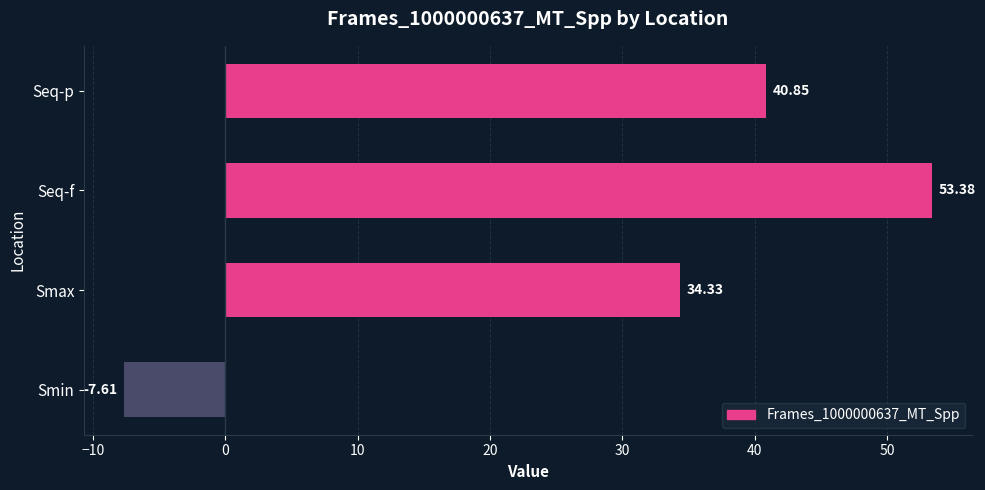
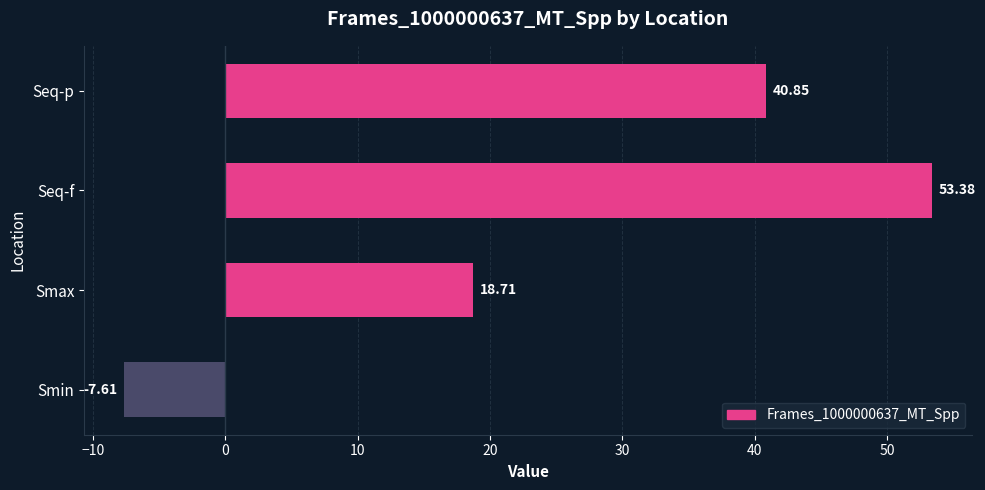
  {
    "Seq-p": 40.85,
    "Seq-f": 53.38,
-   "Smax": 34.33,
+   "Smax": 18.71,
    "Smin": -7.61
  }
